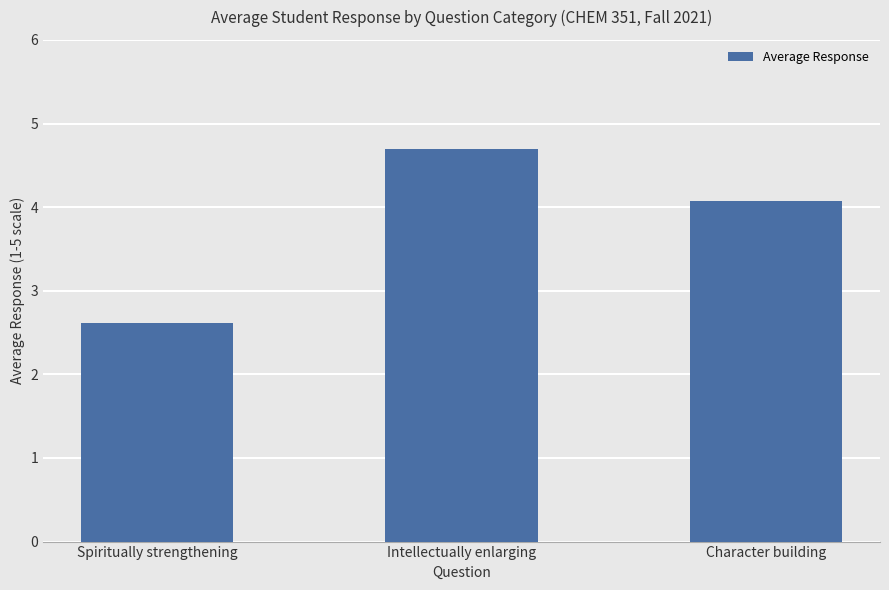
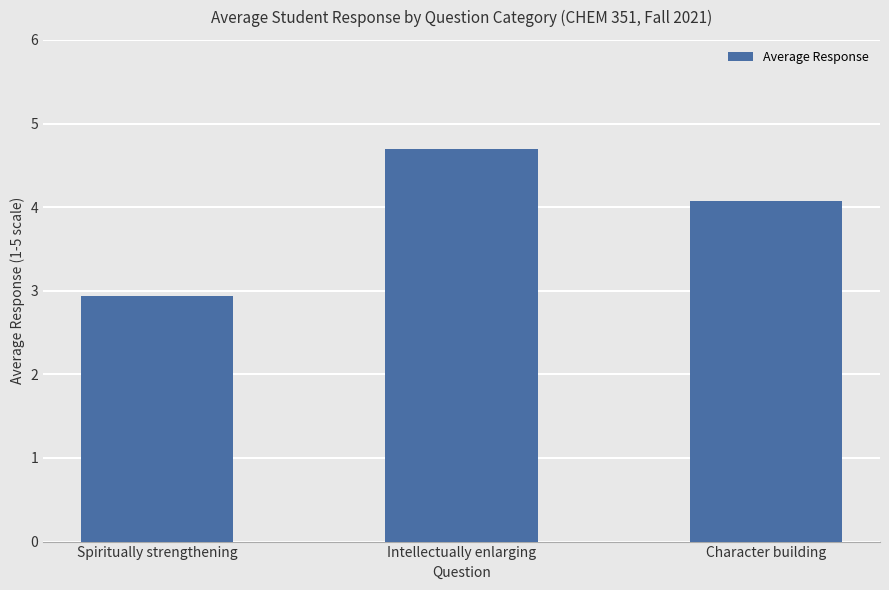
  {
-   "Spiritually strengthening": 2.6,
+   "Spiritually strengthening": 2.9,
    "Intellectually enlarging": 4.7,
    "Character building": 4.1
  }
